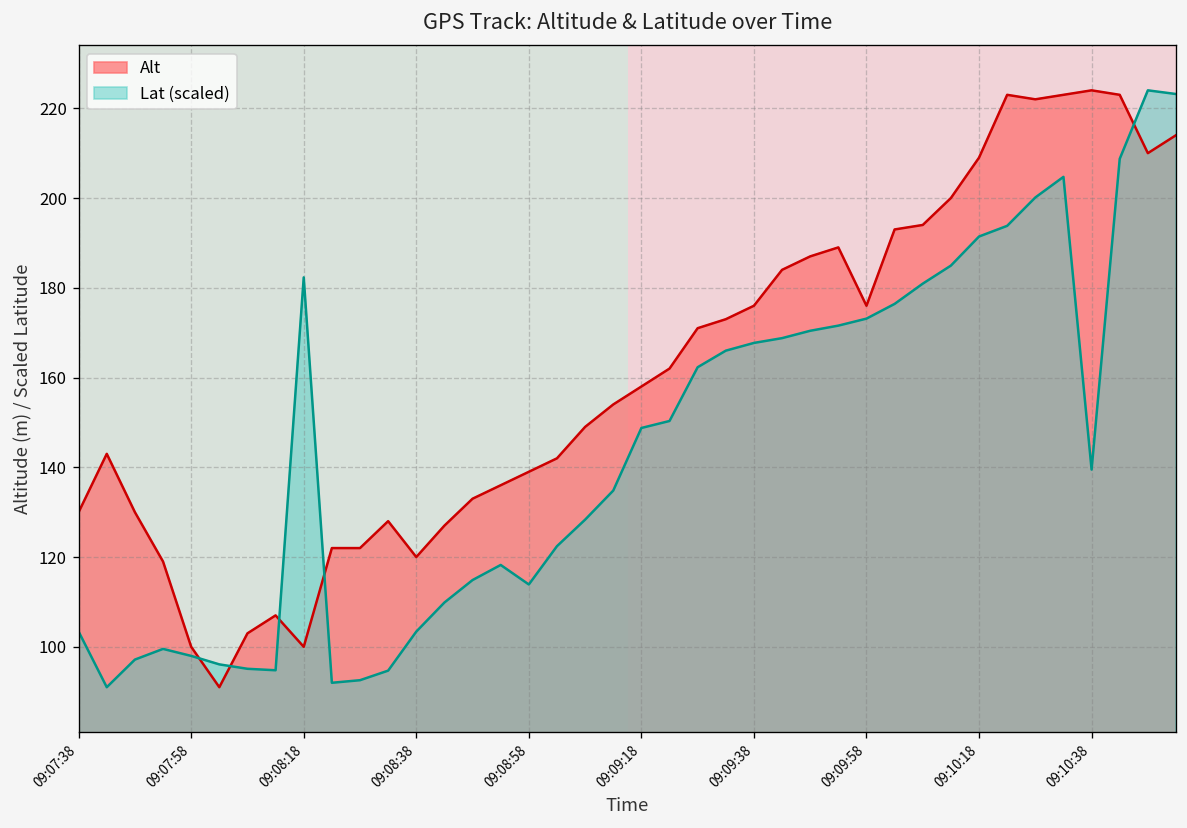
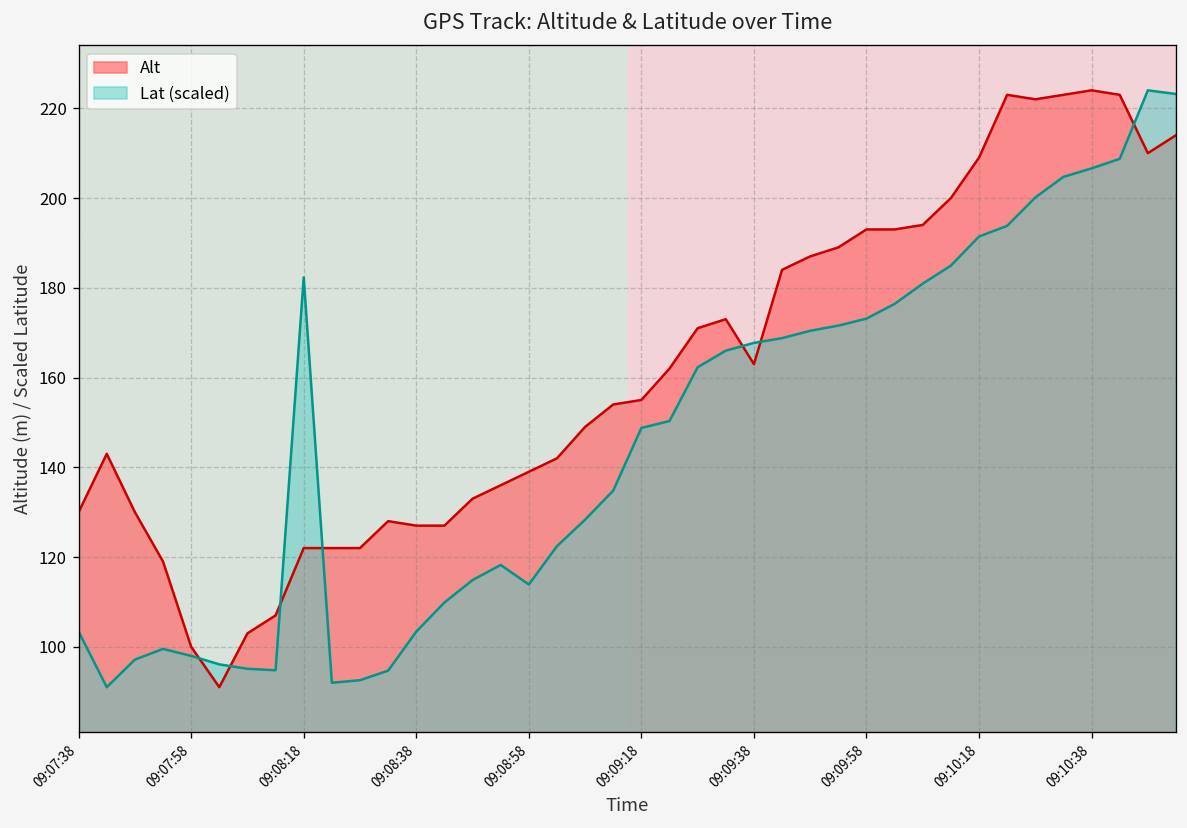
  {
    "Alt": {
      "09:07:38": 130,
      "09:07:58": 100,
-     "09:08:18": 100,
-     "09:08:38": 120,
+     "09:08:18": 122,
+     "09:08:38": 127,
      "09:08:58": 139,
-     "09:09:18": 158,
-     "09:09:38": 176,
-     "09:09:58": 176,
+     "09:09:18": 155,
+     "09:09:38": 163,
+     "09:09:58": 193,
      "09:10:18": 209,
      "09:10:38": 224
    },
    "Lat (scaled)": {
      "09:07:38": 103,
      "09:07:58": 98,
      "09:08:18": 182,
      "09:08:38": 103,
      "09:08:58": 114,
      "09:09:18": 149,
      "09:09:38": 168,
      "09:09:58": 173,
      "09:10:18": 191,
-     "09:10:38": 139
+     "09:10:38": 207
    }
  }
